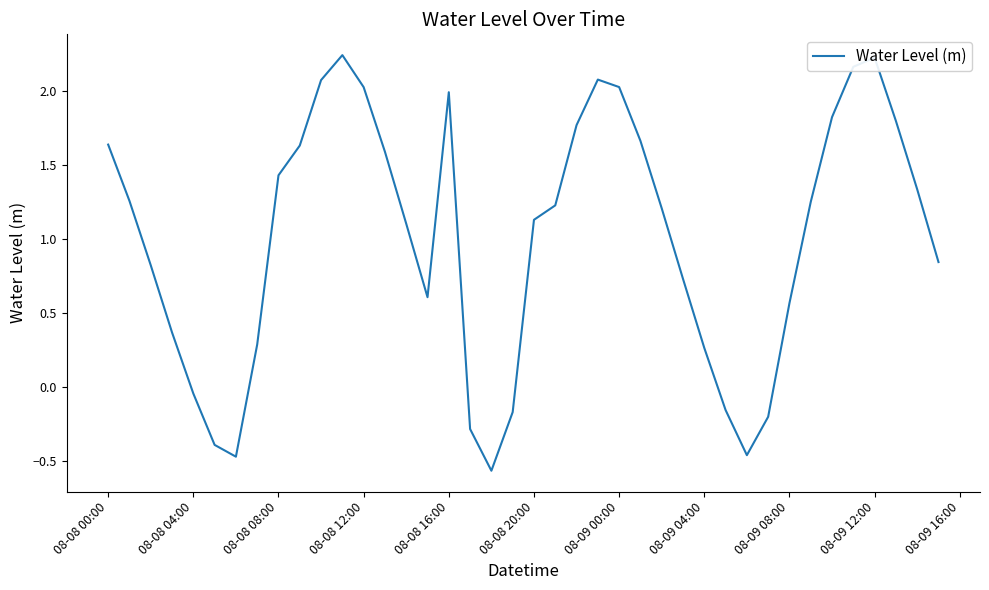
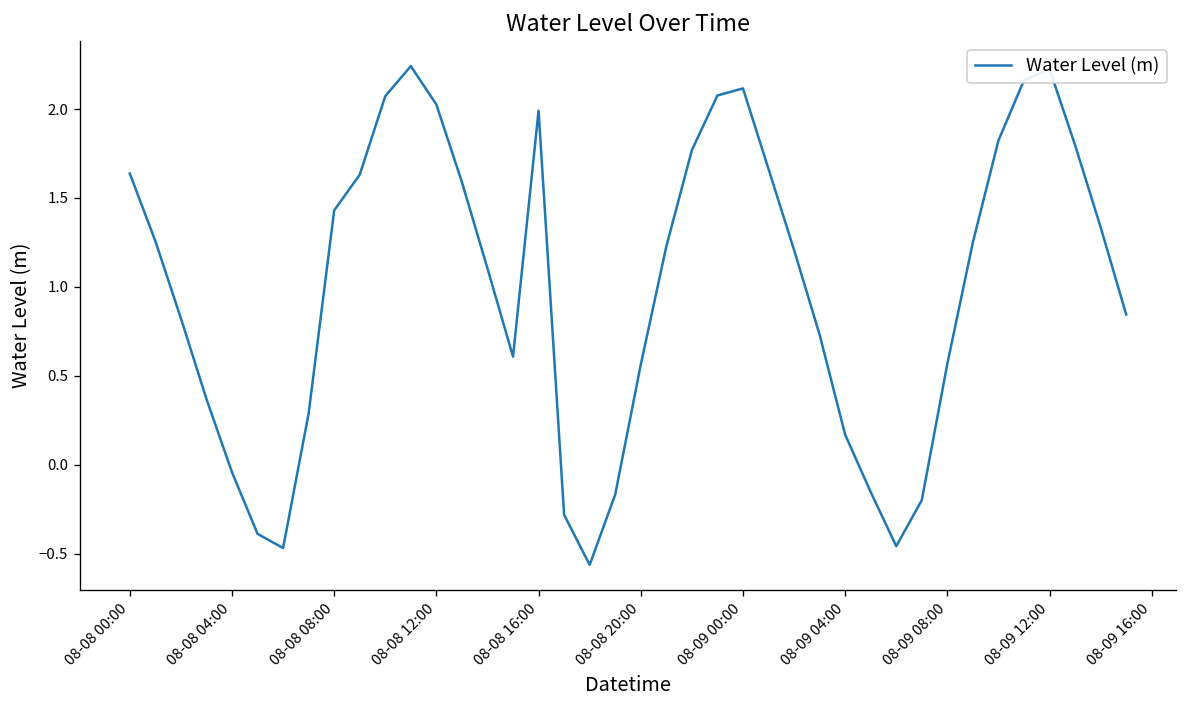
  {
    "08-08 00:00": 1.64,
    "08-08 04:00": -0.04,
    "08-08 08:00": 1.43,
    "08-08 12:00": 2.02,
    "08-08 16:00": 1.99,
-   "08-08 20:00": 1.13,
-   "08-09 00:00": 2.03,
-   "08-09 04:00": 0.27,
+   "08-08 20:00": 0.56,
+   "08-09 00:00": 2.12,
+   "08-09 04:00": 0.17,
    "08-09 08:00": 0.57
  }
